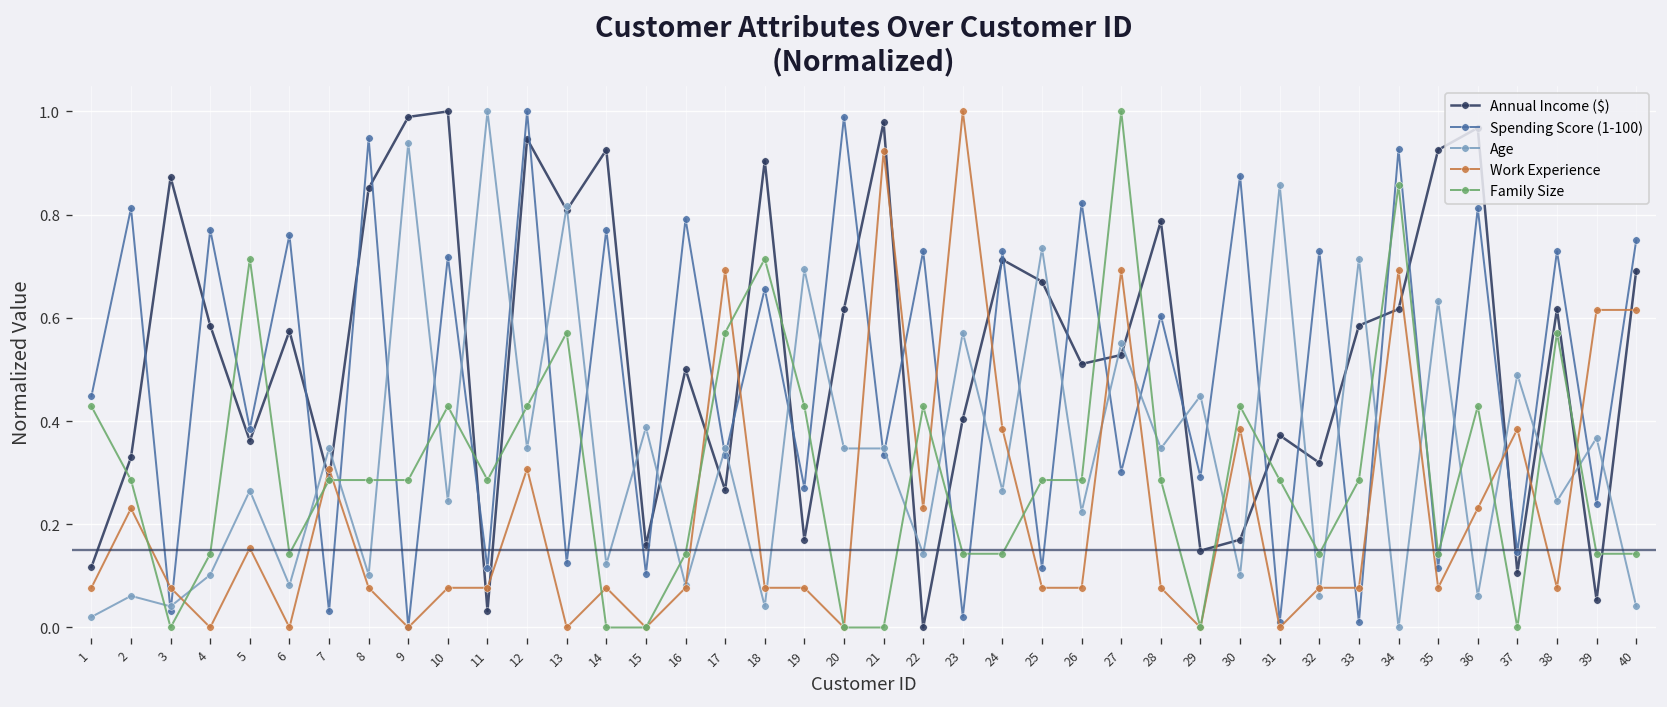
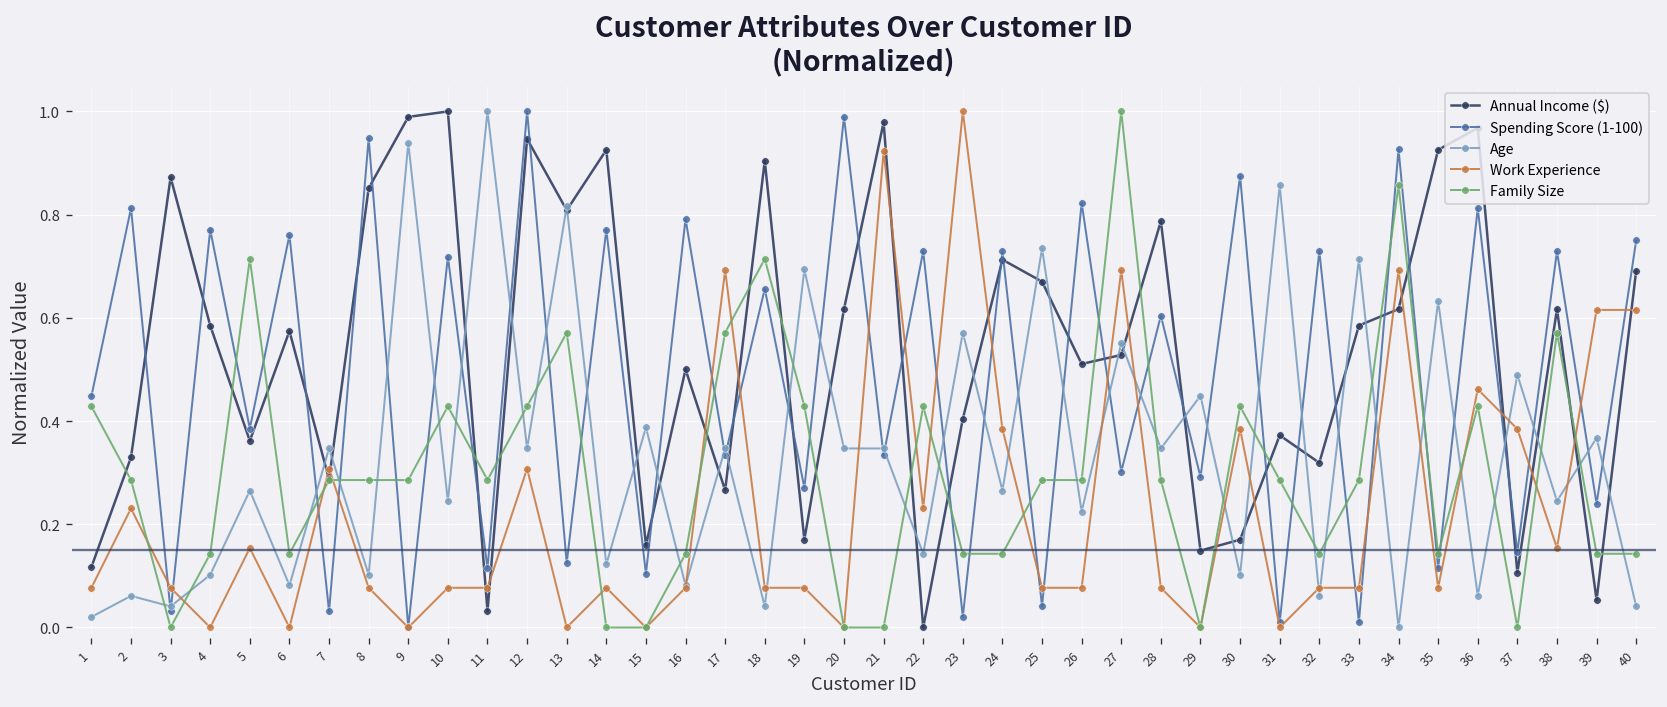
  {
    "Annual Income ($)": {
      "1": 0.12,
      "2": 0.33,
      "3": 0.87,
      "4": 0.59,
      "5": 0.36,
      "6": 0.57,
      "8": 0.85,
      "9": 0.99,
      "10": 1.00,
      "11": 0.03,
      "12": 0.95,
      "13": 0.81,
      "14": 0.93,
      "15": 0.16,
      "16": 0.50,
      "17": 0.27,
      "18": 0.90,
      "19": 0.17,
      "20": 0.62,
      "21": 0.98,
      "22": 0.00,
      "23": 0.40,
      "24": 0.71,
      "25": 0.67,
      "26": 0.51,
      "27": 0.53,
      "28": 0.79,
      "29": 0.15,
      "30": 0.17,
      "31": 0.37,
      "32": 0.32,
      "33": 0.59,
      "34": 0.62,
      "35": 0.93,
      "37": 0.11,
      "38": 0.62,
      "39": 0.05,
      "40": 0.69
    },
    "Spending Score (1-100)": {
      "1": 0.45,
      "2": 0.81,
      "3": 0.03,
      "4": 0.77,
      "5": 0.39,
      "6": 0.76,
      "7": 0.03,
      "8": 0.95,
      "10": 0.72,
      "11": 0.11,
      "12": 1.00,
      "13": 0.13,
      "14": 0.77,
      "15": 0.10,
      "16": 0.79,
      "17": 0.33,
      "18": 0.66,
      "19": 0.27,
      "20": 0.99,
      "21": 0.33,
      "22": 0.73,
      "23": 0.02,
      "24": 0.73,
-     "25": 0.11,
+     "25": 0.04,
      "26": 0.82,
      "27": 0.30,
      "28": 0.60,
      "29": 0.29,
      "30": 0.88,
      "31": 0.01,
      "32": 0.73,
      "33": 0.01,
      "34": 0.93,
      "35": 0.11,
      "37": 0.15,
      "38": 0.73,
      "39": 0.24,
      "40": 0.75
    },
    "Age": {
      "1": 0.02,
      "2": 0.06,
      "3": 0.04,
      "4": 0.10,
      "5": 0.27,
      "6": 0.08,
      "7": 0.35,
      "8": 0.10,
      "9": 0.94,
      "10": 0.24,
      "11": 1.00,
      "12": 0.35,
      "13": 0.82,
      "14": 0.12,
      "15": 0.39,
      "17": 0.35,
      "18": 0.04,
      "19": 0.69,
      "20": 0.35,
      "21": 0.35,
      "22": 0.14,
      "23": 0.57,
      "24": 0.27,
      "25": 0.73,
      "26": 0.22,
      "27": 0.55,
      "28": 0.35,
      "29": 0.45,
      "30": 0.10,
      "31": 0.86,
      "32": 0.06,
      "33": 0.71,
      "34": 0.00,
      "35": 0.63,
      "36": 0.06,
      "37": 0.49,
      "38": 0.24,
      "39": 0.37,
      "40": 0.04
    },
    "Work Experience": {
      "1": 0.08,
      "2": 0.23,
      "3": 0.08,
      "4": 0.00,
      "5": 0.15,
      "6": 0.00,
      "7": 0.31,
      "8": 0.08,
      "10": 0.08,
      "11": 0.08,
      "12": 0.31,
      "13": 0.00,
      "14": 0.08,
      "17": 0.69,
      "18": 0.08,
      "19": 0.08,
      "21": 0.92,
      "22": 0.23,
      "23": 1.00,
      "24": 0.38,
      "25": 0.08,
      "26": 0.08,
      "27": 0.69,
      "28": 0.08,
      "30": 0.38,
      "31": 0.00,
      "32": 0.08,
      "33": 0.08,
      "34": 0.69,
      "35": 0.08,
-     "36": 0.23,
+     "36": 0.46,
      "37": 0.38,
-     "38": 0.08,
+     "38": 0.15,
      "39": 0.62,
      "40": 0.62
    },
    "Family Size": {
      "1": 0.43,
      "2": 0.29,
      "3": 0.00,
      "4": 0.14,
      "5": 0.71,
      "6": 0.14,
      "8": 0.29,
      "9": 0.29,
      "10": 0.43,
      "11": 0.29,
      "12": 0.43,
      "13": 0.57,
      "14": 0.00,
      "16": 0.14,
      "17": 0.57,
      "18": 0.71,
      "19": 0.43,
      "21": 0.00,
      "22": 0.43,
      "23": 0.14,
      "24": 0.14,
      "25": 0.29,
      "26": 0.29,
      "27": 1.00,
      "28": 0.29,
      "30": 0.43,
      "31": 0.29,
      "32": 0.14,
      "33": 0.29,
      "34": 0.86,
      "35": 0.14,
      "36": 0.43,
      "37": 0.00,
      "38": 0.57,
      "39": 0.14,
      "40": 0.14
    }
  }
